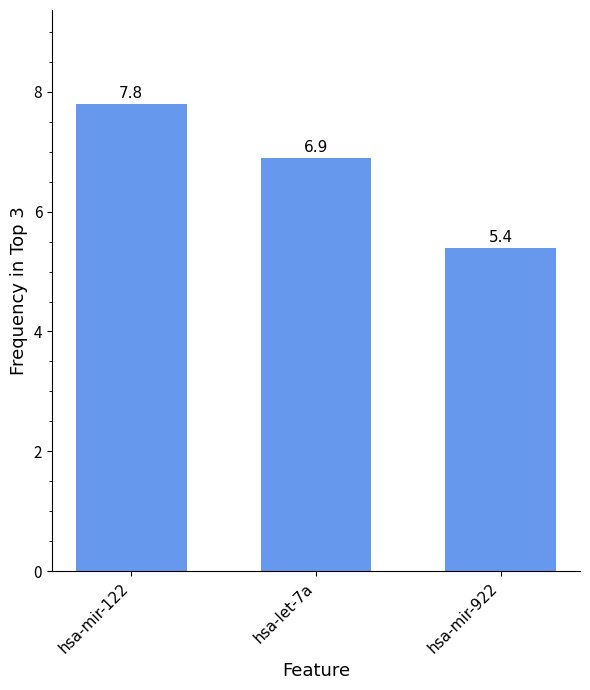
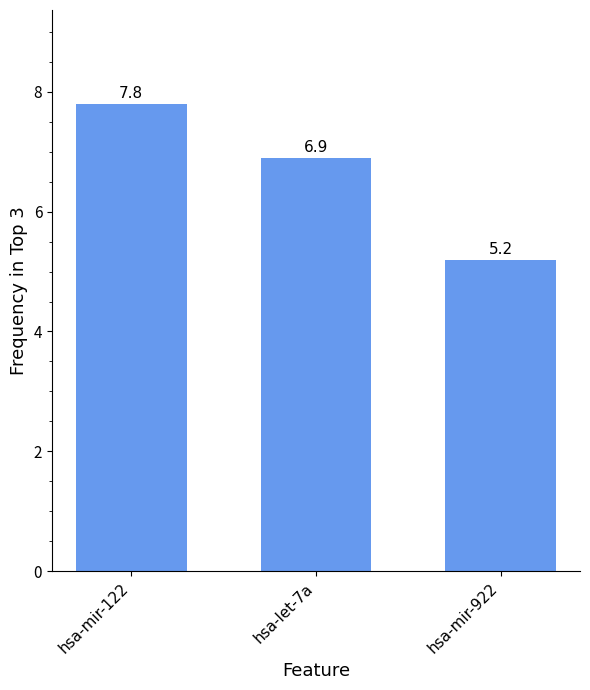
  {
    "hsa-mir-122": 7.8,
    "hsa-let-7a": 6.9,
-   "hsa-mir-922": 5.4
+   "hsa-mir-922": 5.2
  }
